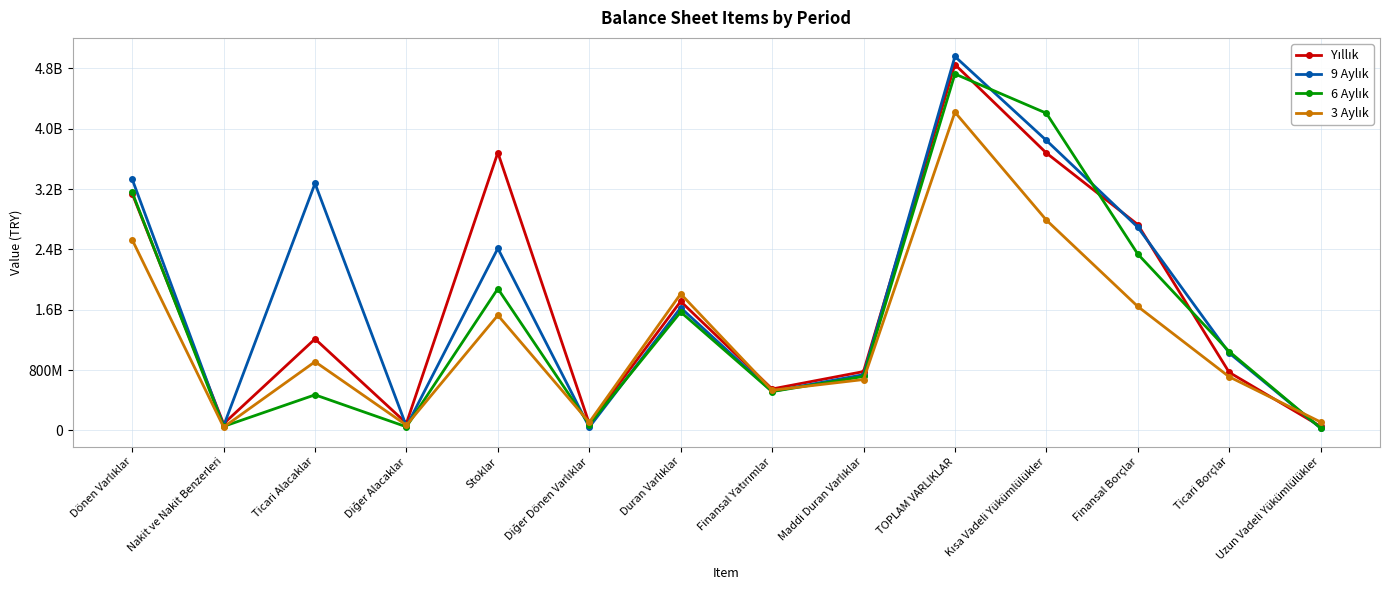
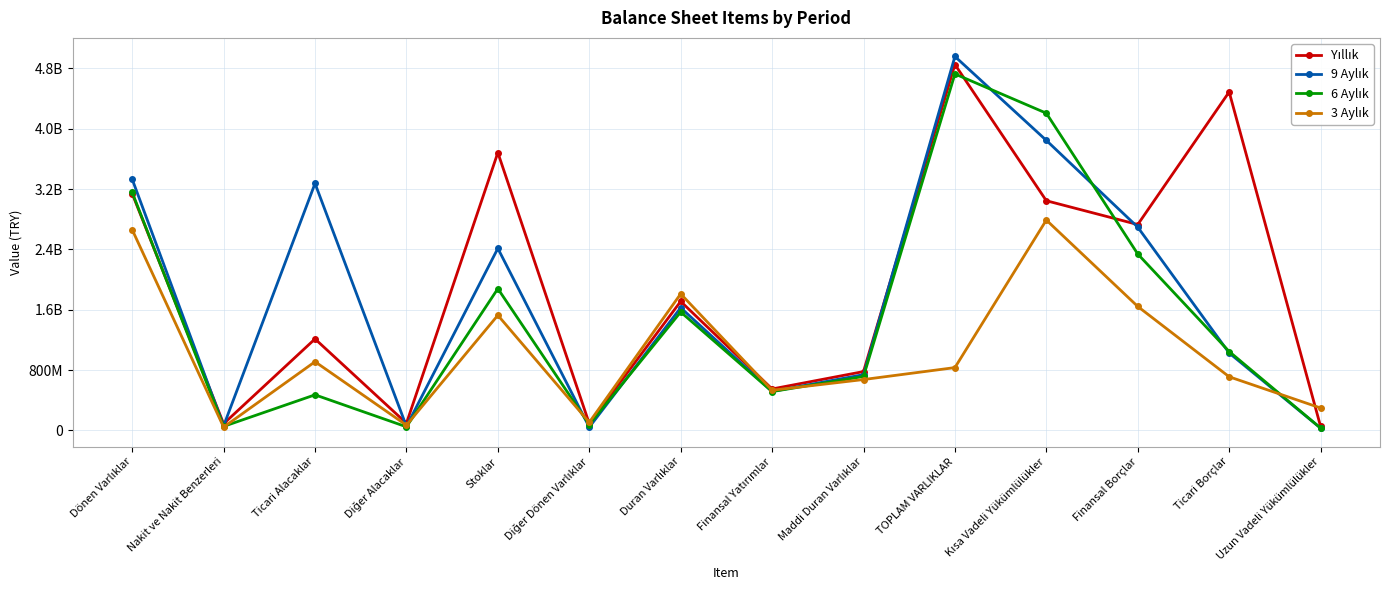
  {
    "Yıllık": {
      "Ticari Alacaklar": 1200000000,
      "Stoklar": 3700000000,
      "Duran Varlıklar": 1700000000,
      "Maddi Duran Varlıklar": 800000000,
      "TOPLAM VARLIKLAR": 4900000000,
-     "Kısa Vadeli Yükümlülükler": 3700000000,
+     "Kısa Vadeli Yükümlülükler": 3000000000,
      "Finansal Borçlar": 2700000000,
-     "Ticari Borçlar": 800000000
+     "Ticari Borçlar": 4500000000
    },
    "9 Aylık": {
      "Dönen Varlıklar": 3300000000,
      "Ticari Alacaklar": 3300000000,
      "Stoklar": 2400000000,
      "Diğer Dönen Varlıklar": 0,
      "Duran Varlıklar": 1600000000,
      "TOPLAM VARLIKLAR": 5000000000,
      "Kısa Vadeli Yükümlülükler": 3800000000,
      "Finansal Borçlar": 2700000000
    },
    "6 Aylık": {
      "Ticari Alacaklar": 500000000,
      "Stoklar": 1900000000,
      "Duran Varlıklar": 1600000000,
      "TOPLAM VARLIKLAR": 4700000000,
      "Kısa Vadeli Yükümlülükler": 4200000000,
      "Finansal Borçlar": 2300000000
    },
    "3 Aylık": {
-     "Dönen Varlıklar": 2500000000,
+     "Dönen Varlıklar": 2700000000,
      "Ticari Alacaklar": 900000000,
      "Stoklar": 1500000000,
      "Duran Varlıklar": 1800000000,
      "Maddi Duran Varlıklar": 700000000,
-     "TOPLAM VARLIKLAR": 4200000000,
+     "TOPLAM VARLIKLAR": 800000000,
      "Kısa Vadeli Yükümlülükler": 2800000000,
      "Finansal Borçlar": 1600000000,
      "Ticari Borçlar": 700000000,
-     "Uzun Vadeli Yükümlülükler": 100000000
+     "Uzun Vadeli Yükümlülükler": 300000000
    }
  }
